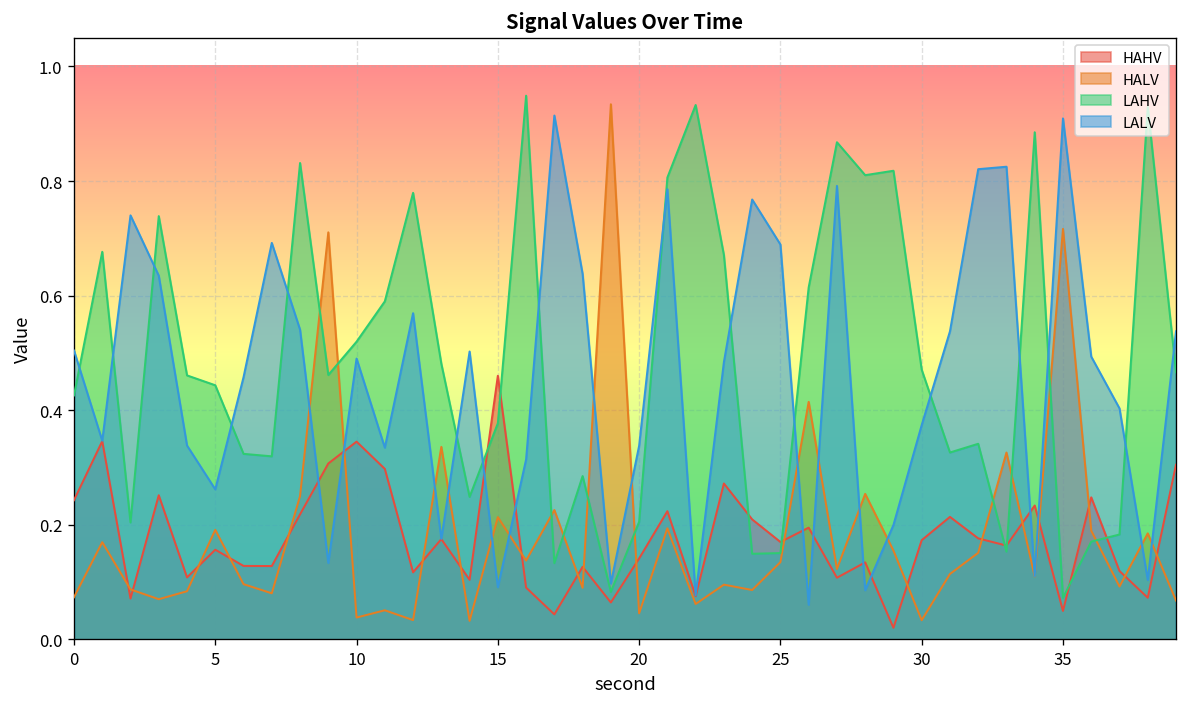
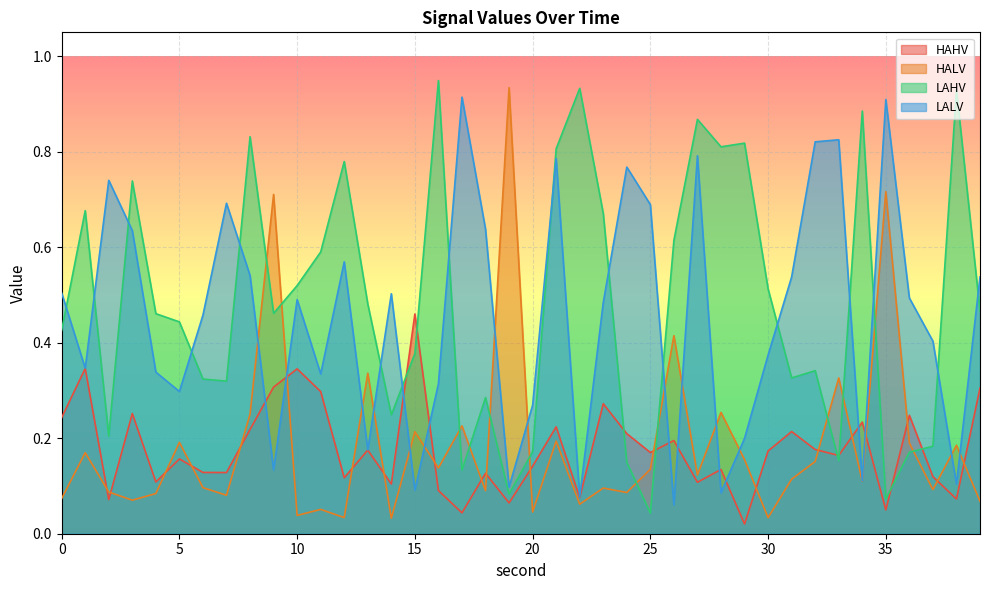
  {
    "LAHV": {
      "0": 0.43,
      "5": 0.44,
      "10": 0.52,
      "15": 0.38,
-     "20": 0.21,
-     "25": 0.15,
-     "30": 0.47,
+     "20": 0.17,
+     "25": 0.04,
+     "30": 0.51,
      "35": 0.07
    },
    "LALV": {
      "0": 0.50,
-     "5": 0.26,
+     "5": 0.30,
      "10": 0.49,
      "15": 0.09,
-     "20": 0.34,
+     "20": 0.27,
      "25": 0.69,
      "30": 0.37,
      "35": 0.91
    }
  }
